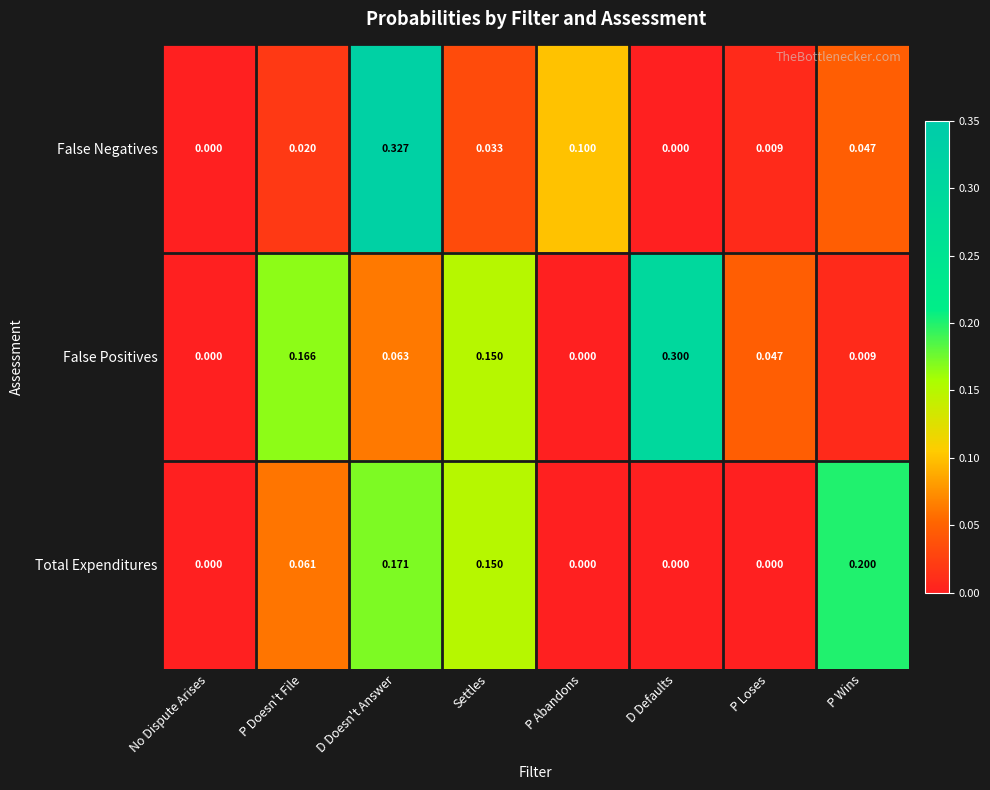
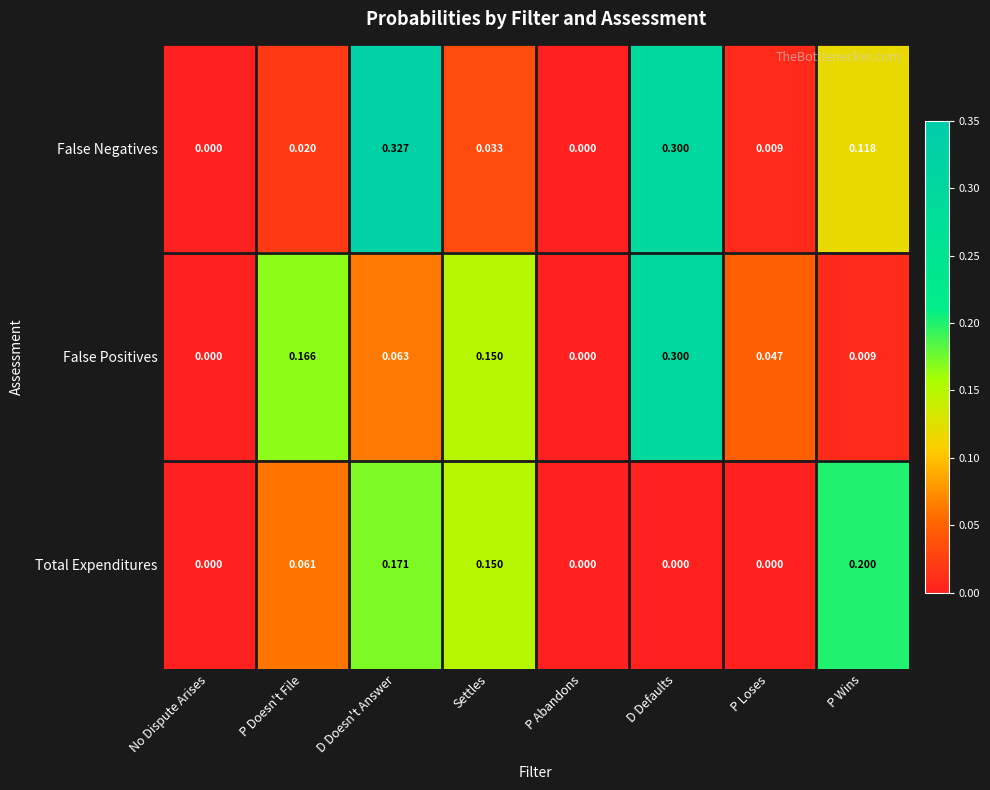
  {
    "False Negatives": {
      "No Dispute Arises": 0.000,
      "P Doesn't File": 0.020,
      "D Doesn't Answer": 0.327,
      "Settles": 0.033,
-     "P Abandons": 0.100,
-     "D Defaults": 0.000,
+     "P Abandons": 0.000,
+     "D Defaults": 0.300,
      "P Loses": 0.009,
-     "P Wins": 0.047
+     "P Wins": 0.118
    },
    "False Positives": {
      "No Dispute Arises": 0.000,
      "P Doesn't File": 0.166,
      "D Doesn't Answer": 0.063,
      "Settles": 0.150,
      "P Abandons": 0.000,
      "D Defaults": 0.300,
      "P Loses": 0.047,
      "P Wins": 0.009
    },
    "Total Expenditures": {
      "No Dispute Arises": 0.000,
      "P Doesn't File": 0.061,
      "D Doesn't Answer": 0.171,
      "Settles": 0.150,
      "P Abandons": 0.000,
      "D Defaults": 0.000,
      "P Loses": 0.000,
      "P Wins": 0.200
    }
  }
